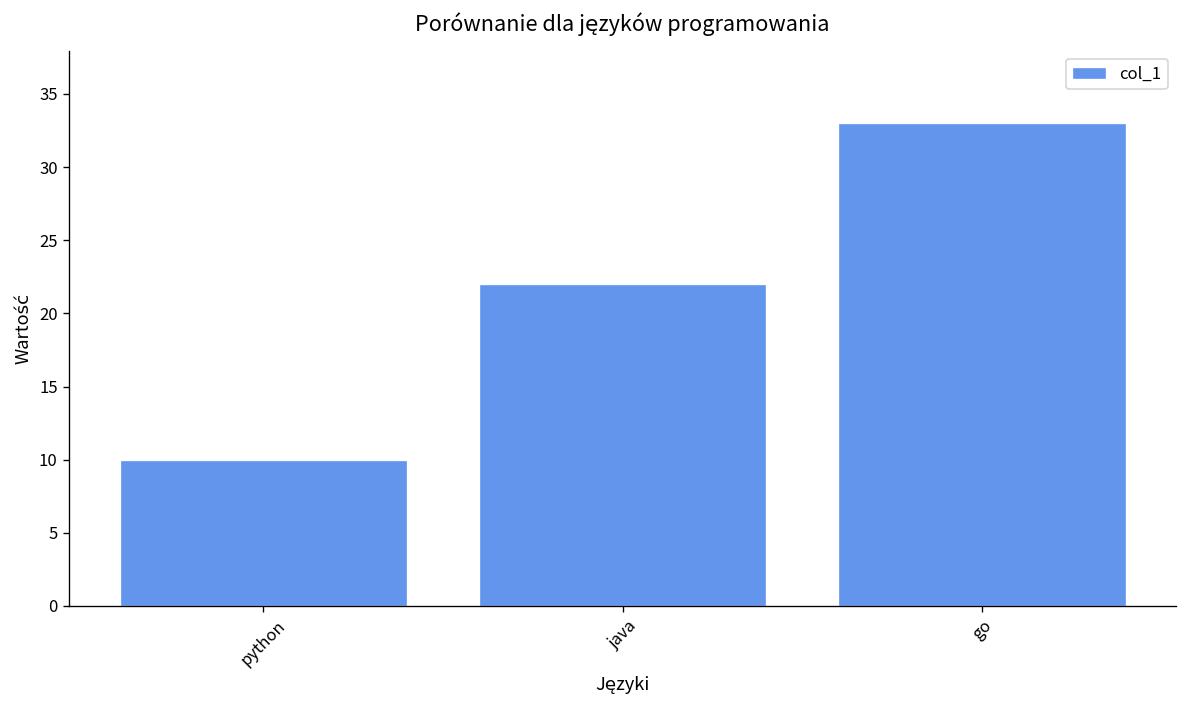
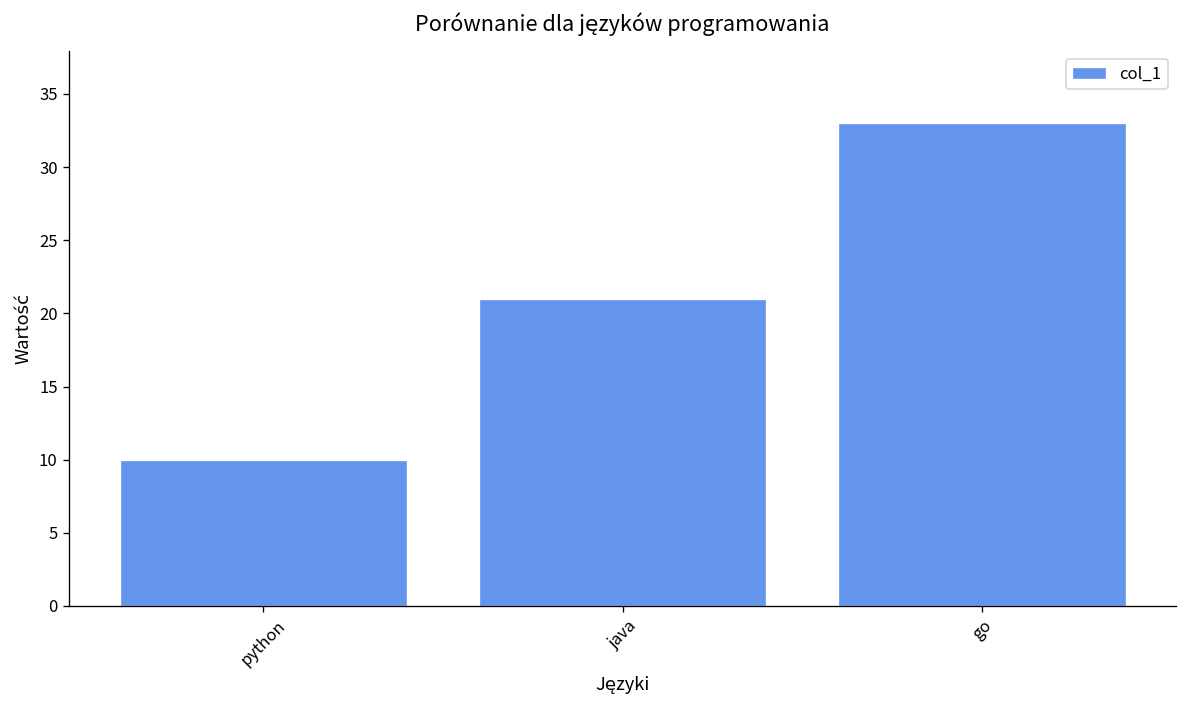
  {
    "python": 10,
-   "java": 22,
+   "java": 21,
    "go": 33
  }
